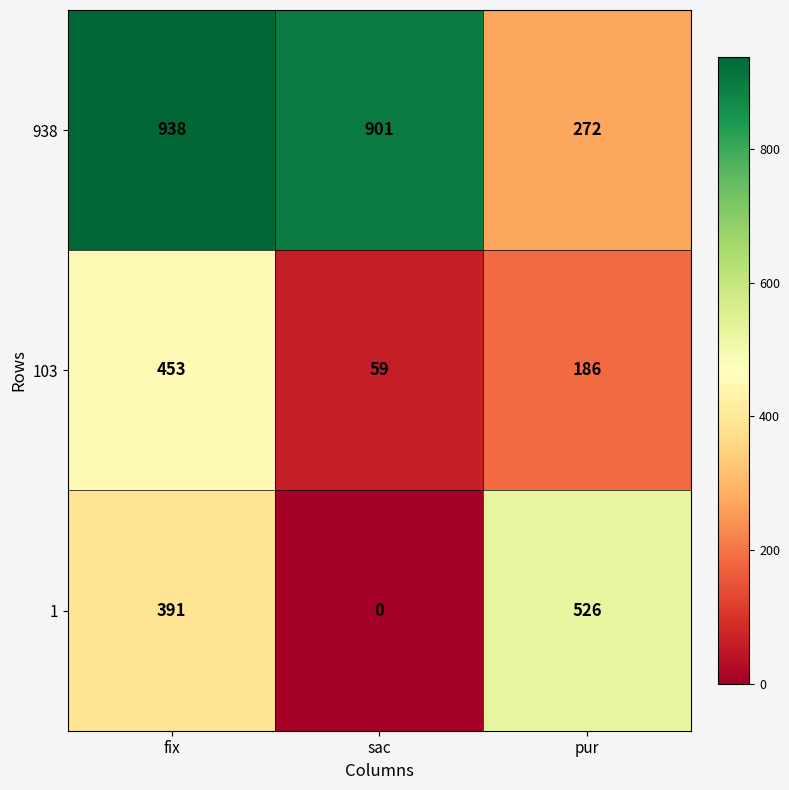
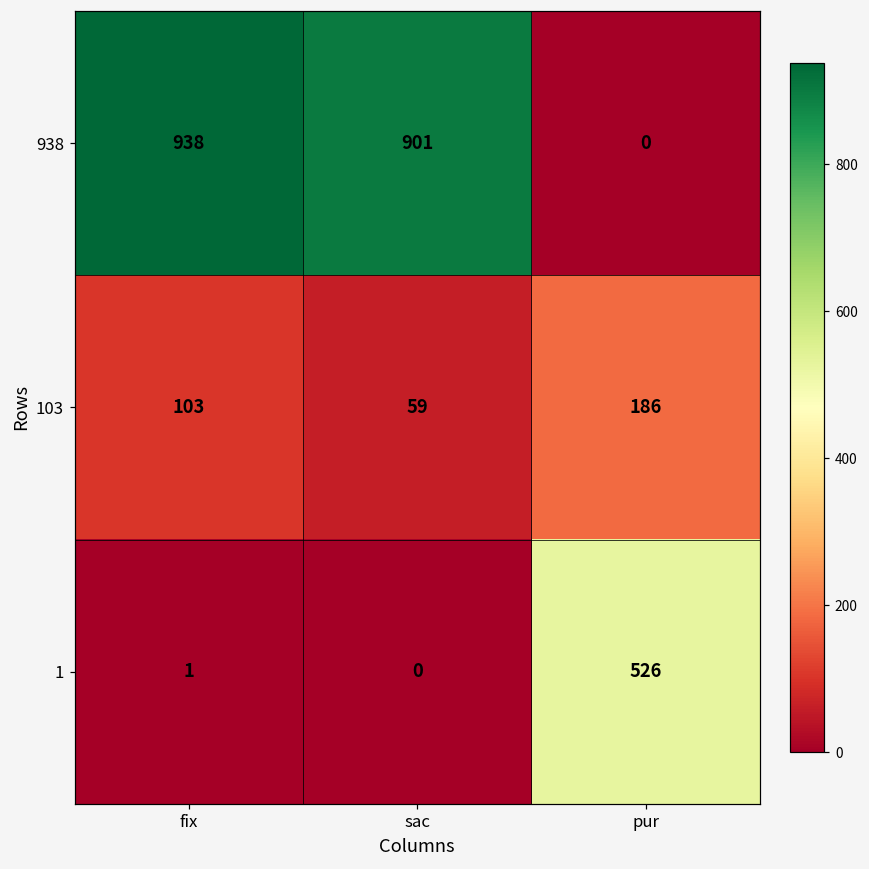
  {
    "938": {
      "fix": 938,
      "sac": 901,
-     "pur": 272
+     "pur": 0
    },
    "103": {
-     "fix": 453,
+     "fix": 103,
      "sac": 59,
      "pur": 186
    },
    "1": {
-     "fix": 391,
+     "fix": 1,
      "sac": 0,
      "pur": 526
    }
  }
